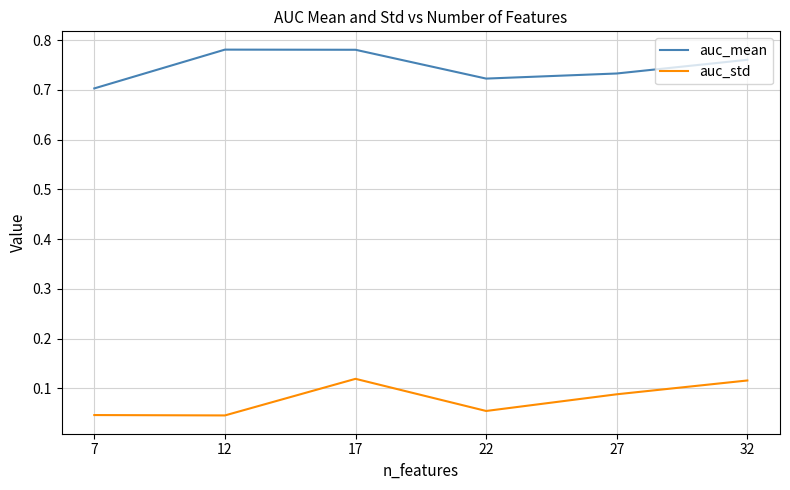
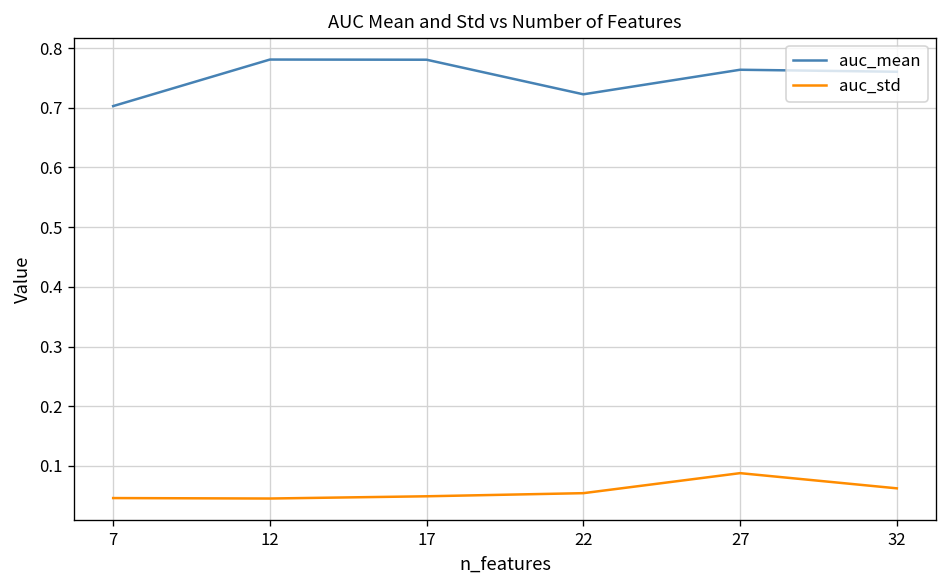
  {
    "auc_mean": {
      "7": 0.70,
      "12": 0.78,
      "17": 0.78,
      "22": 0.72,
-     "27": 0.73
+     "27": 0.76
    },
    "auc_std": {
      "7": 0.05,
      "12": 0.05,
-     "17": 0.12,
+     "17": 0.05,
      "22": 0.05,
      "27": 0.09,
-     "32": 0.12
+     "32": 0.06
    }
  }
